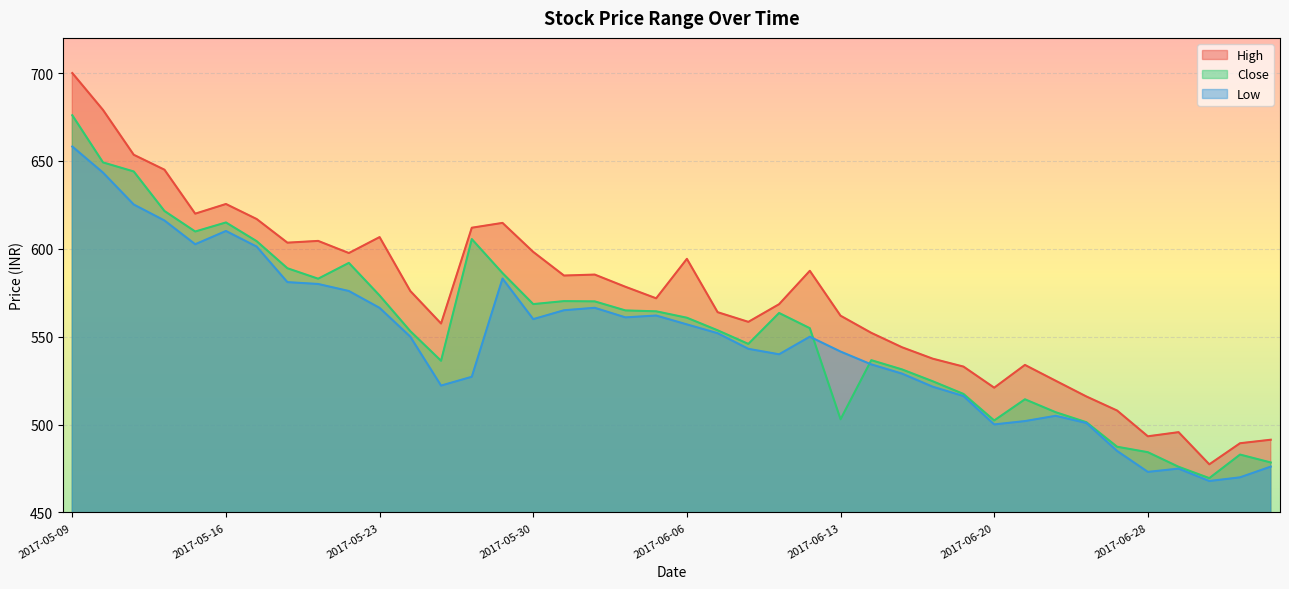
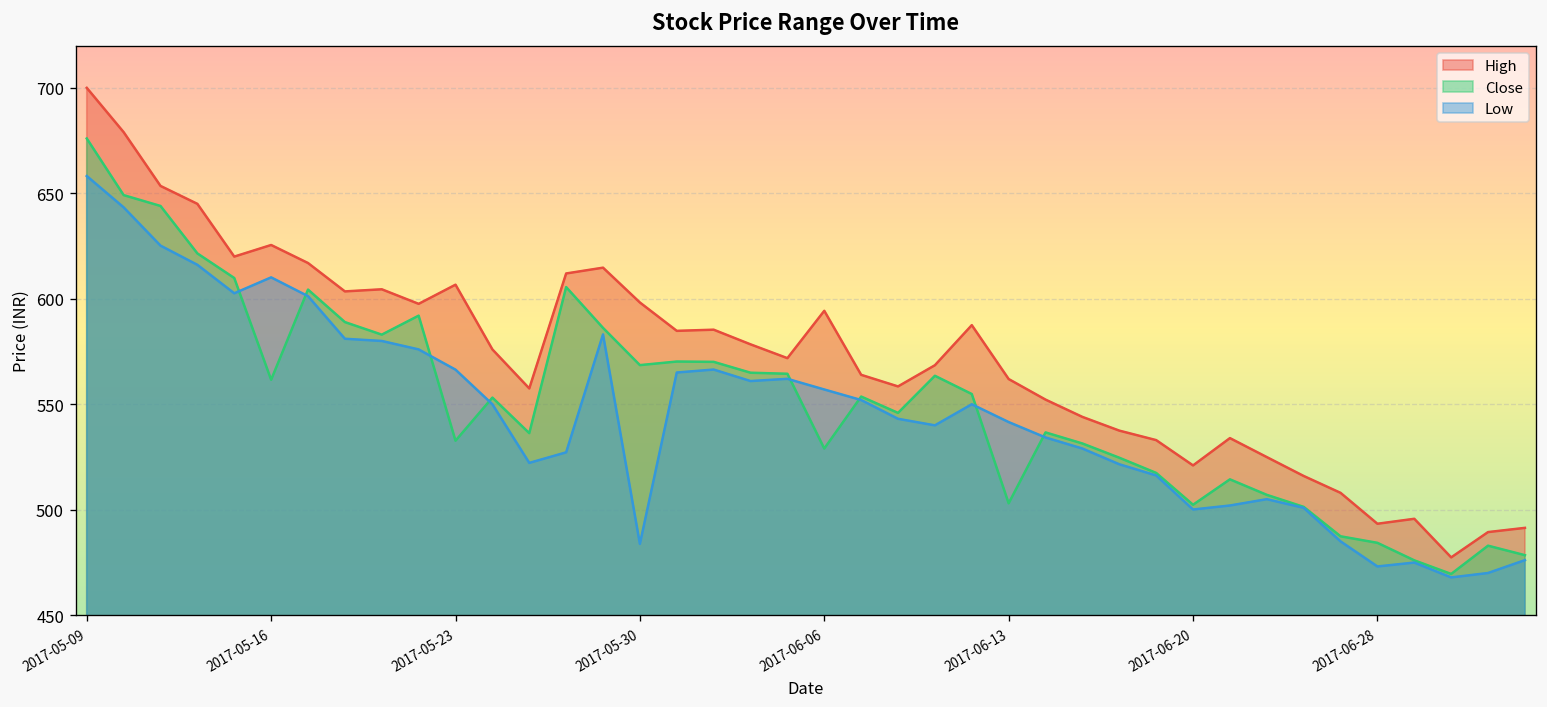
  {
    "High": {
      "2017-05-09": 700,
      "2017-05-16": 626,
      "2017-05-23": 607,
      "2017-05-30": 598,
      "2017-06-06": 594,
      "2017-06-13": 562,
      "2017-06-20": 521,
      "2017-06-28": 493
    },
    "Close": {
      "2017-05-09": 676,
-     "2017-05-16": 615,
-     "2017-05-23": 573,
+     "2017-05-16": 562,
+     "2017-05-23": 533,
      "2017-05-30": 569,
-     "2017-06-06": 561,
+     "2017-06-06": 529,
      "2017-06-13": 503,
      "2017-06-20": 502,
      "2017-06-28": 484
    },
    "Low": {
      "2017-05-09": 658,
      "2017-05-16": 610,
      "2017-05-23": 566,
-     "2017-05-30": 560,
+     "2017-05-30": 484,
      "2017-06-06": 557,
      "2017-06-13": 542,
      "2017-06-20": 500,
      "2017-06-28": 473
    }
  }
